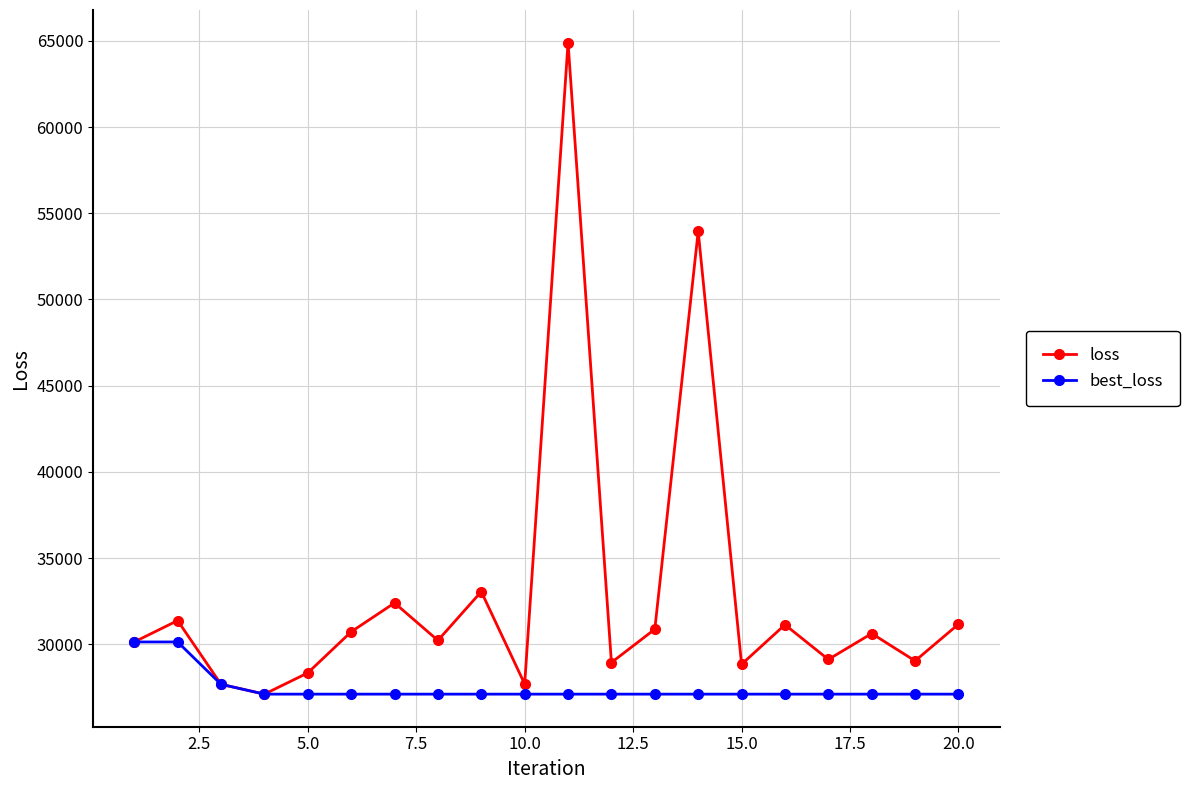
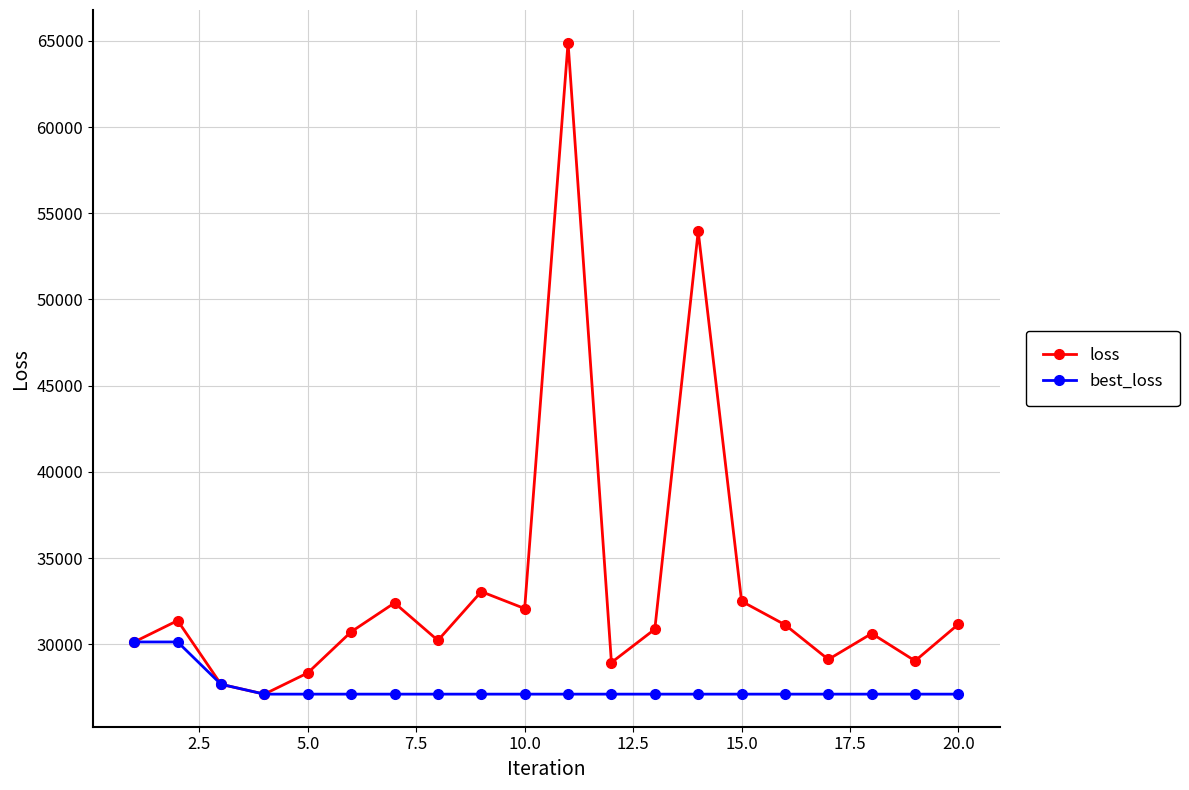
  {
    "loss": {
      "5.0": 28300,
-     "10.0": 27700,
-     "15.0": 28800,
+     "10.0": 32100,
+     "15.0": 32500,
      "20.0": 31200
    },
    "best_loss": {
      "5.0": 27100,
      "10.0": 27100,
      "15.0": 27100,
      "20.0": 27100
    }
  }
